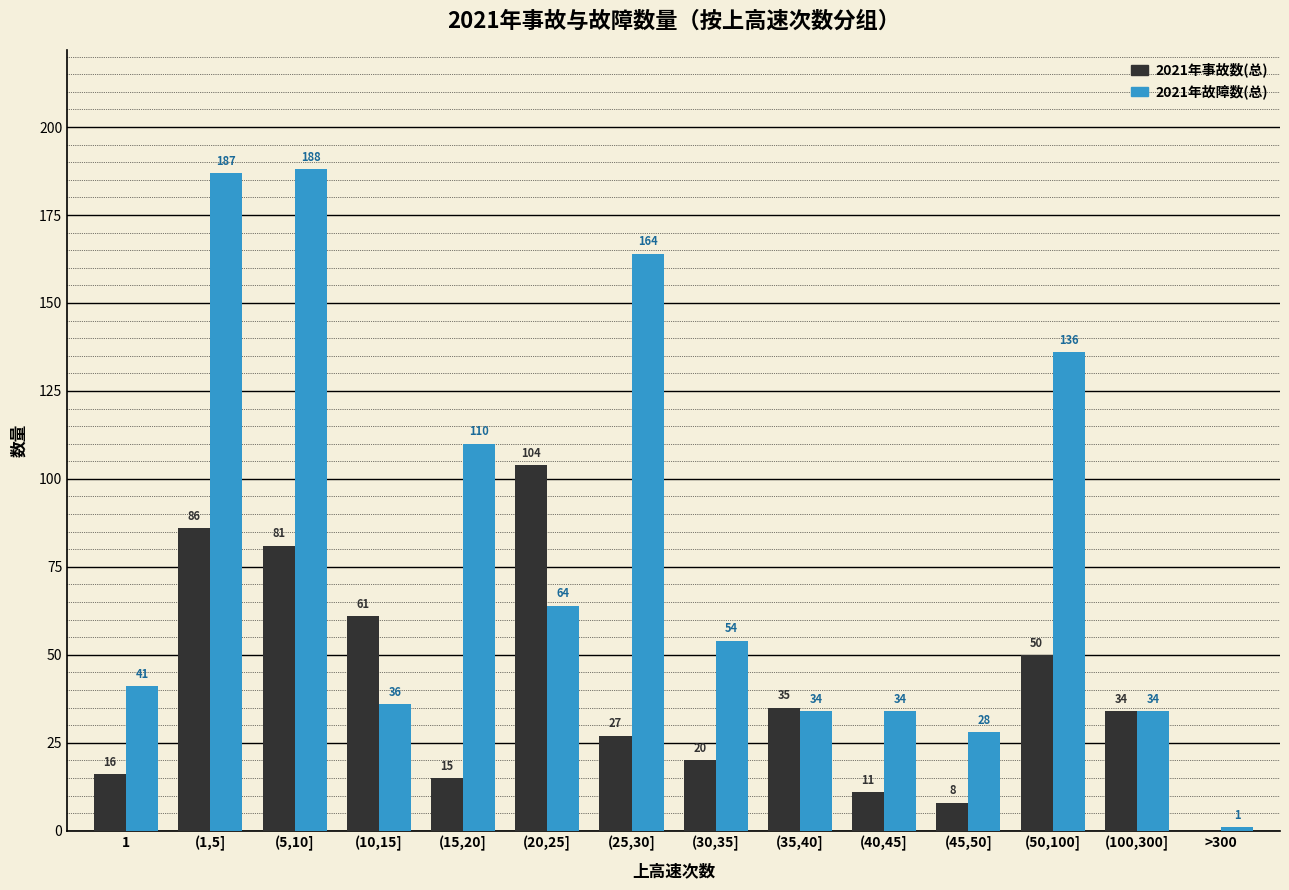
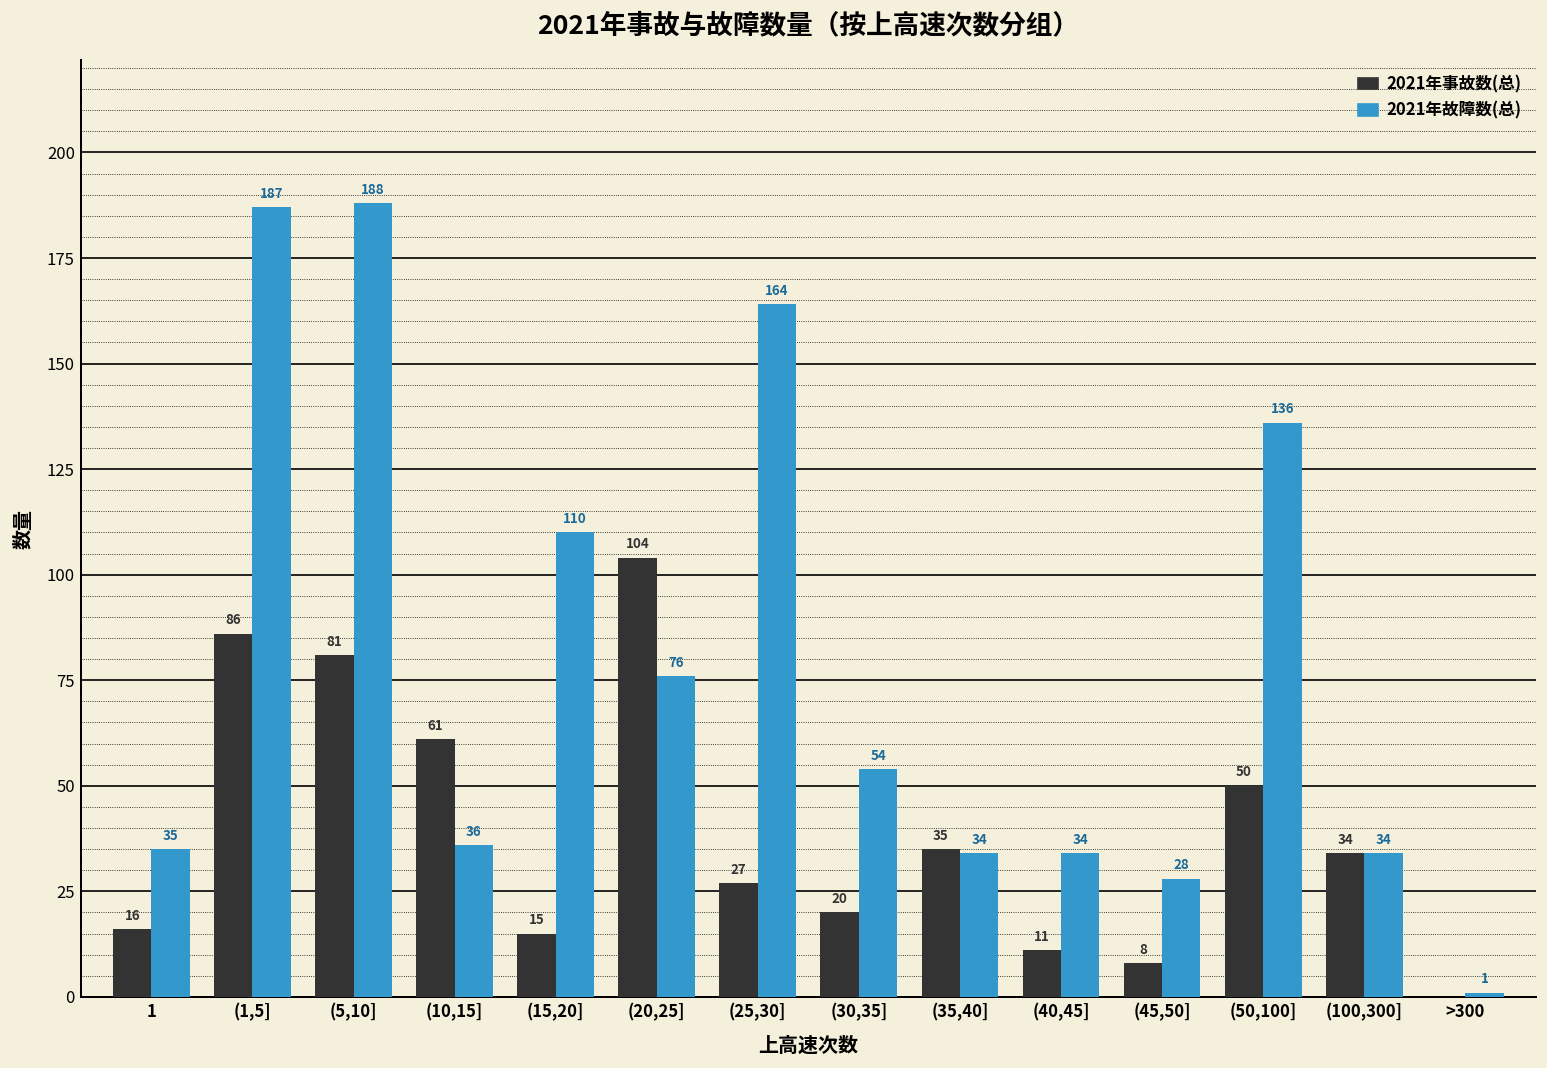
  {
    "2021年事故数(总)": {
      "1": 16,
      "(1,5]": 86,
      "(5,10]": 81,
      "(10,15]": 61,
      "(15,20]": 15,
      "(20,25]": 104,
      "(25,30]": 27,
      "(30,35]": 20,
      "(35,40]": 35,
      "(40,45]": 11,
      "(45,50]": 8,
      "(50,100]": 50,
      "(100,300]": 34
    },
    "2021年故障数(总)": {
-     "1": 41,
+     "1": 35,
      "(1,5]": 187,
      "(5,10]": 188,
      "(10,15]": 36,
      "(15,20]": 110,
-     "(20,25]": 64,
+     "(20,25]": 76,
      "(25,30]": 164,
      "(30,35]": 54,
      "(35,40]": 34,
      "(40,45]": 34,
      "(45,50]": 28,
      "(50,100]": 136,
      "(100,300]": 34,
      ">300": 1
    }
  }
